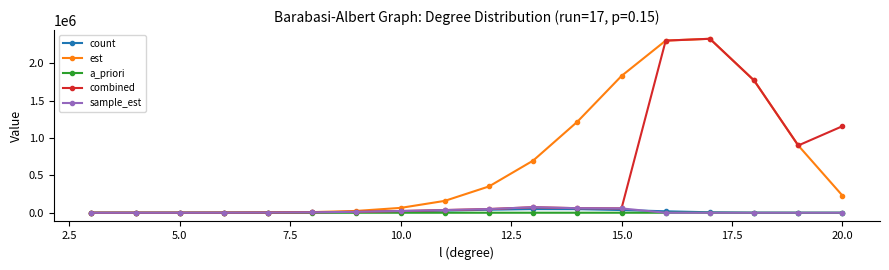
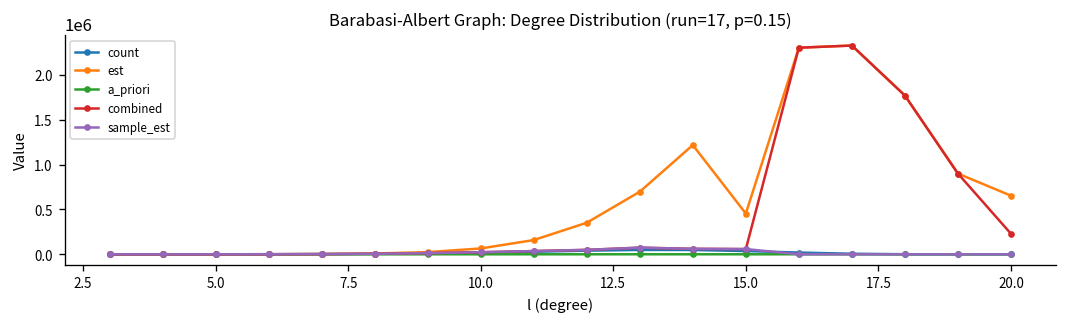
  {
    "est": {
      "10.0": 100000,
-     "15.0": 1800000,
-     "20.0": 200000
+     "15.0": 500000,
+     "20.0": 700000
    },
    "a_priori": {
      "15.0": 0
    },
    "combined": {
-     "20.0": 1200000
+     "20.0": 200000
    }
  }
